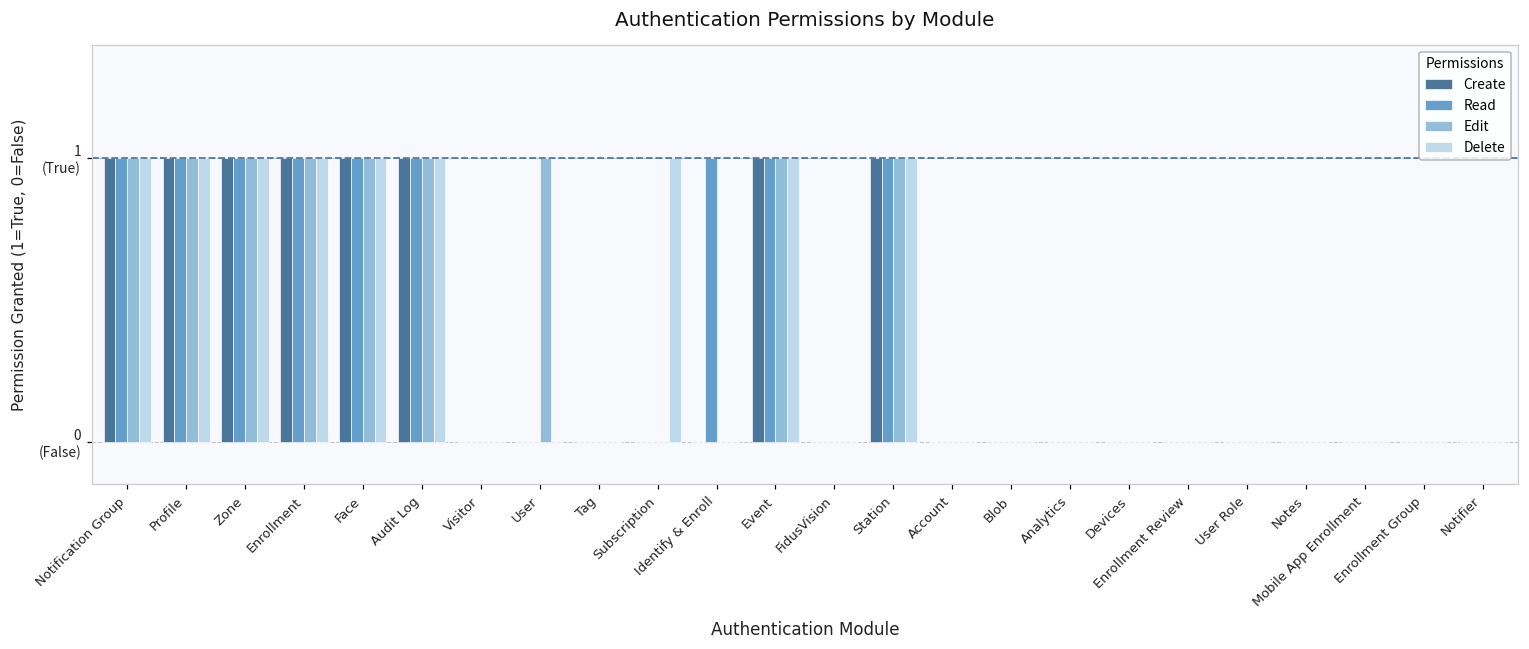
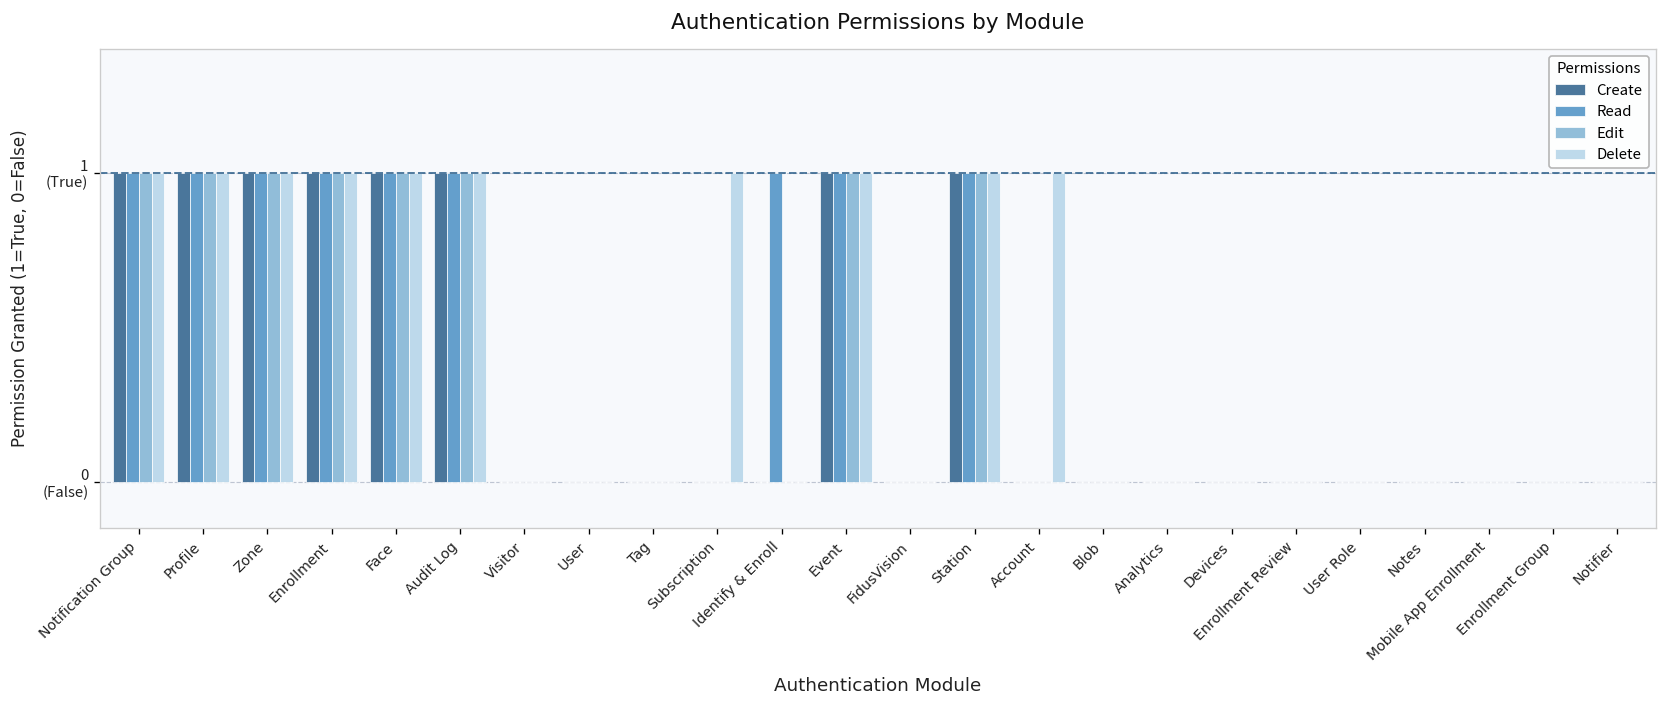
  {
    "Create": {
      "Notification Group": "1 (True)",
      "Profile": "1 (True)",
      "Zone": "1 (True)",
      "Enrollment": "1 (True)",
      "Face": "1 (True)",
      "Audit Log": "1 (True)",
      "Visitor": "0 (True)",
      "User": "0 (True)",
      "Tag": "0 (True)",
      "Subscription": "0 (True)",
      "Identify & Enroll": "0 (True)",
      "Event": "1 (True)",
      "FidusVision": "0 (True)",
      "Station": "1 (True)",
      "Account": "0 (True)",
      "Blob": "0 (True)",
      "Analytics": "0 (True)",
      "Devices": "0 (True)",
      "Enrollment Review": "0 (True)",
      "User Role": "0 (True)",
      "Notes": "0 (True)",
      "Mobile App Enrollment": "0 (True)",
      "Enrollment Group": "0 (True)",
      "Notifier": "0 (True)"
    },
    "Read": {
      "Notification Group": "1 (True)",
      "Profile": "1 (True)",
      "Zone": "1 (True)",
      "Enrollment": "1 (True)",
      "Face": "1 (True)",
      "Audit Log": "1 (True)",
      "Visitor": "0 (True)",
      "User": "0 (True)",
      "Tag": "0 (True)",
      "Subscription": "0 (True)",
      "Identify & Enroll": "1 (True)",
      "Event": "1 (True)",
      "FidusVision": "0 (True)",
      "Station": "1 (True)",
      "Account": "0 (True)",
      "Blob": "0 (True)",
      "Analytics": "0 (True)",
      "Devices": "0 (True)",
      "Enrollment Review": "0 (True)",
      "User Role": "0 (True)",
      "Notes": "0 (True)",
      "Mobile App Enrollment": "0 (True)",
      "Enrollment Group": "0 (True)",
      "Notifier": "0 (True)"
    },
    "Edit": {
      "Notification Group": "1 (True)",
      "Profile": "1 (True)",
      "Zone": "1 (True)",
      "Enrollment": "1 (True)",
      "Face": "1 (True)",
      "Audit Log": "1 (True)",
      "Visitor": "0 (True)",
-     "User": "1 (True)",
+     "User": "0 (True)",
      "Tag": "0 (True)",
      "Subscription": "0 (True)",
      "Identify & Enroll": "0 (True)",
      "Event": "1 (True)",
      "FidusVision": "0 (True)",
      "Station": "1 (True)",
      "Account": "0 (True)",
      "Blob": "0 (True)",
      "Analytics": "0 (True)",
      "Devices": "0 (True)",
      "Enrollment Review": "0 (True)",
      "User Role": "0 (True)",
      "Notes": "0 (True)",
      "Mobile App Enrollment": "0 (True)",
      "Enrollment Group": "0 (True)",
      "Notifier": "0 (True)"
    },
    "Delete": {
      "Notification Group": "1 (True)",
      "Profile": "1 (True)",
      "Zone": "1 (True)",
      "Enrollment": "1 (True)",
      "Face": "1 (True)",
      "Audit Log": "1 (True)",
      "Visitor": "0 (True)",
      "User": "0 (True)",
      "Tag": "0 (True)",
      "Subscription": "1 (True)",
      "Identify & Enroll": "0 (True)",
      "Event": "1 (True)",
      "FidusVision": "0 (True)",
      "Station": "1 (True)",
-     "Account": "0 (True)",
+     "Account": "1 (True)",
      "Blob": "0 (True)",
      "Analytics": "0 (True)",
      "Devices": "0 (True)",
      "Enrollment Review": "0 (True)",
      "User Role": "0 (True)",
      "Notes": "0 (True)",
      "Mobile App Enrollment": "0 (True)",
      "Enrollment Group": "0 (True)",
      "Notifier": "0 (True)"
    }
  }
